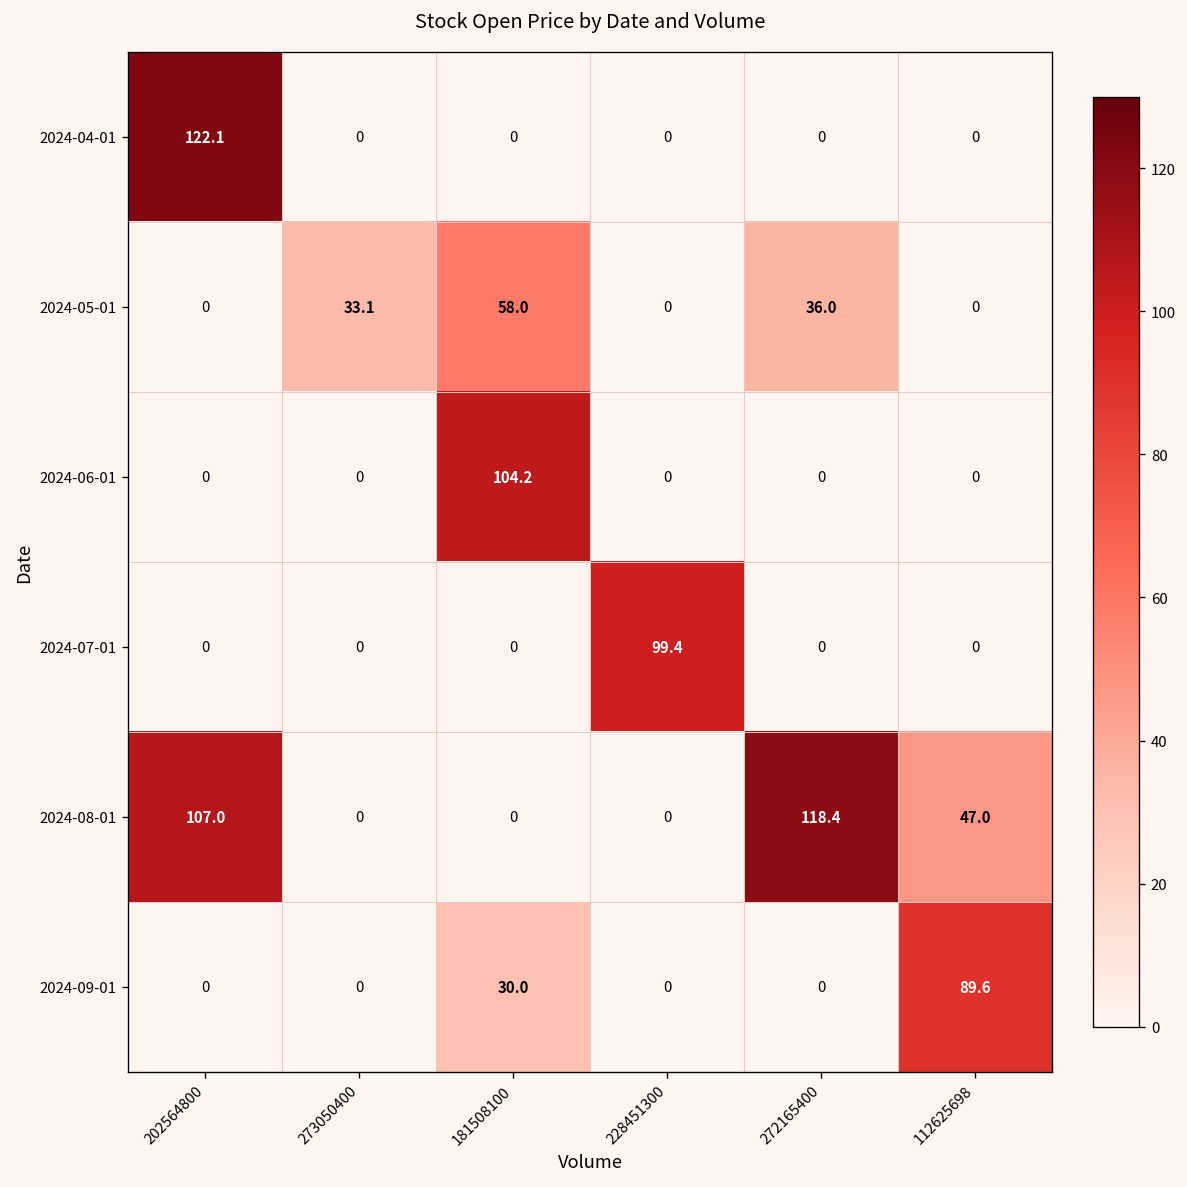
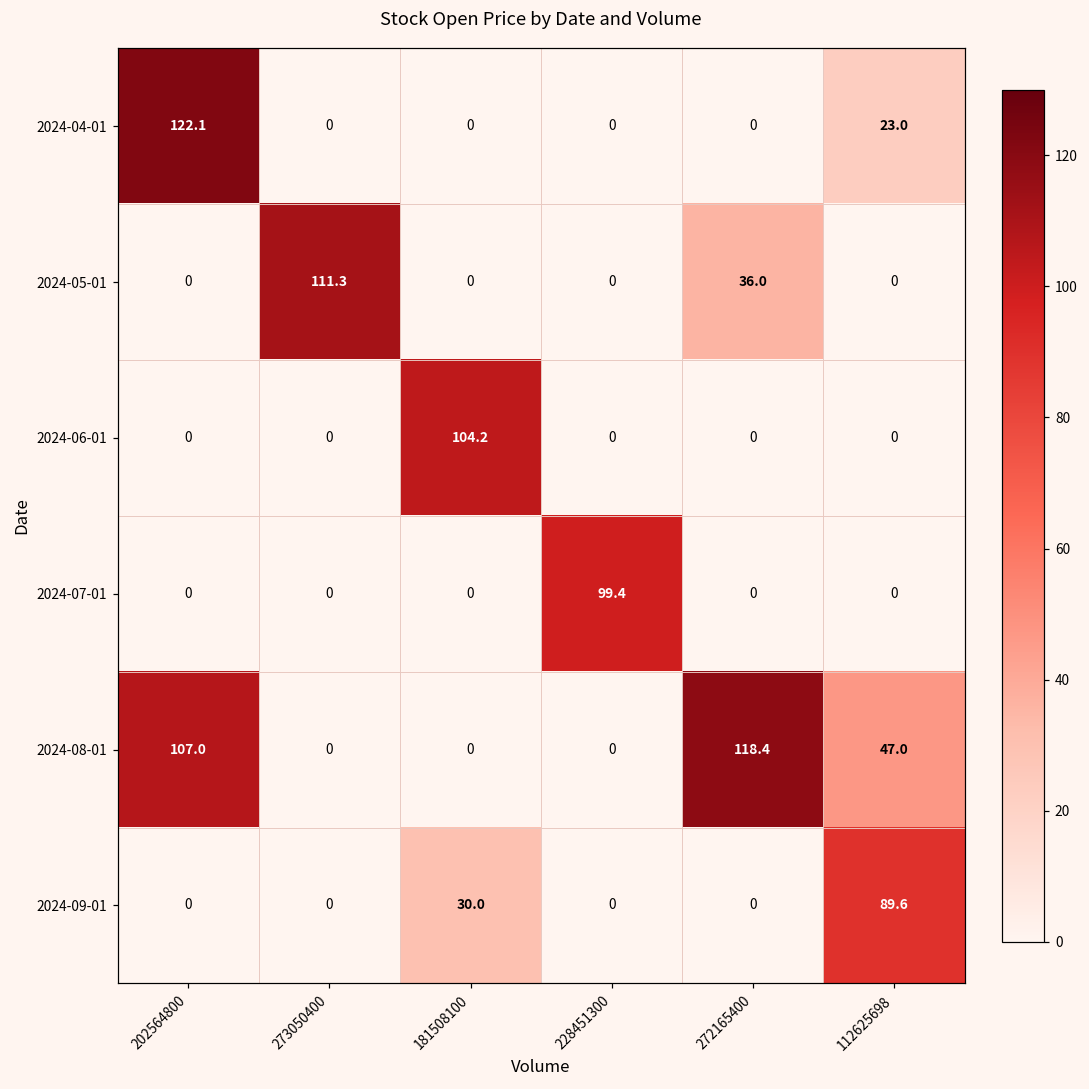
  {
    "2024-04-01": {
      "202564800": 122.1,
      "273050400": 0,
      "181508100": 0,
      "228451300": 0,
      "272165400": 0,
-     "112625698": 0
+     "112625698": 23.0
    },
    "2024-05-01": {
      "202564800": 0,
-     "273050400": 33.1,
-     "181508100": 58.0,
+     "273050400": 111.3,
+     "181508100": 0,
      "228451300": 0,
      "272165400": 36.0,
      "112625698": 0
    },
    "2024-06-01": {
      "202564800": 0,
      "273050400": 0,
      "181508100": 104.2,
      "228451300": 0,
      "272165400": 0,
      "112625698": 0
    },
    "2024-07-01": {
      "202564800": 0,
      "273050400": 0,
      "181508100": 0,
      "228451300": 99.4,
      "272165400": 0,
      "112625698": 0
    },
    "2024-08-01": {
      "202564800": 107.0,
      "273050400": 0,
      "181508100": 0,
      "228451300": 0,
      "272165400": 118.4,
      "112625698": 47.0
    },
    "2024-09-01": {
      "202564800": 0,
      "273050400": 0,
      "181508100": 30.0,
      "228451300": 0,
      "272165400": 0,
      "112625698": 89.6
    }
  }
